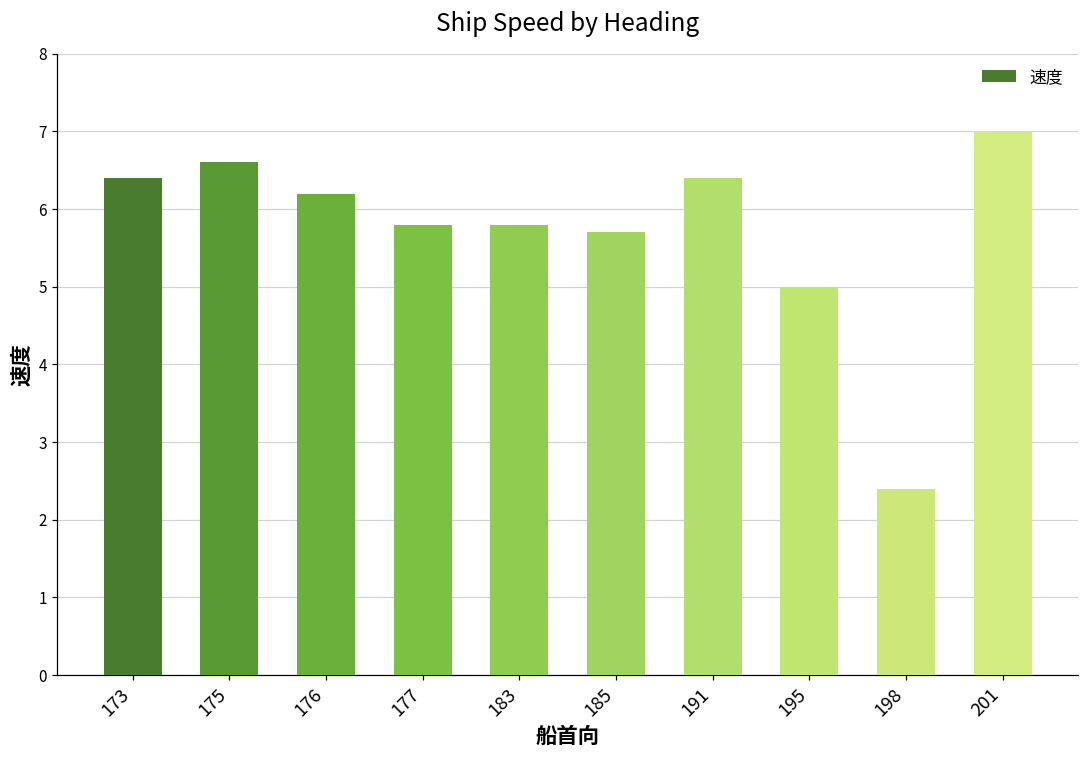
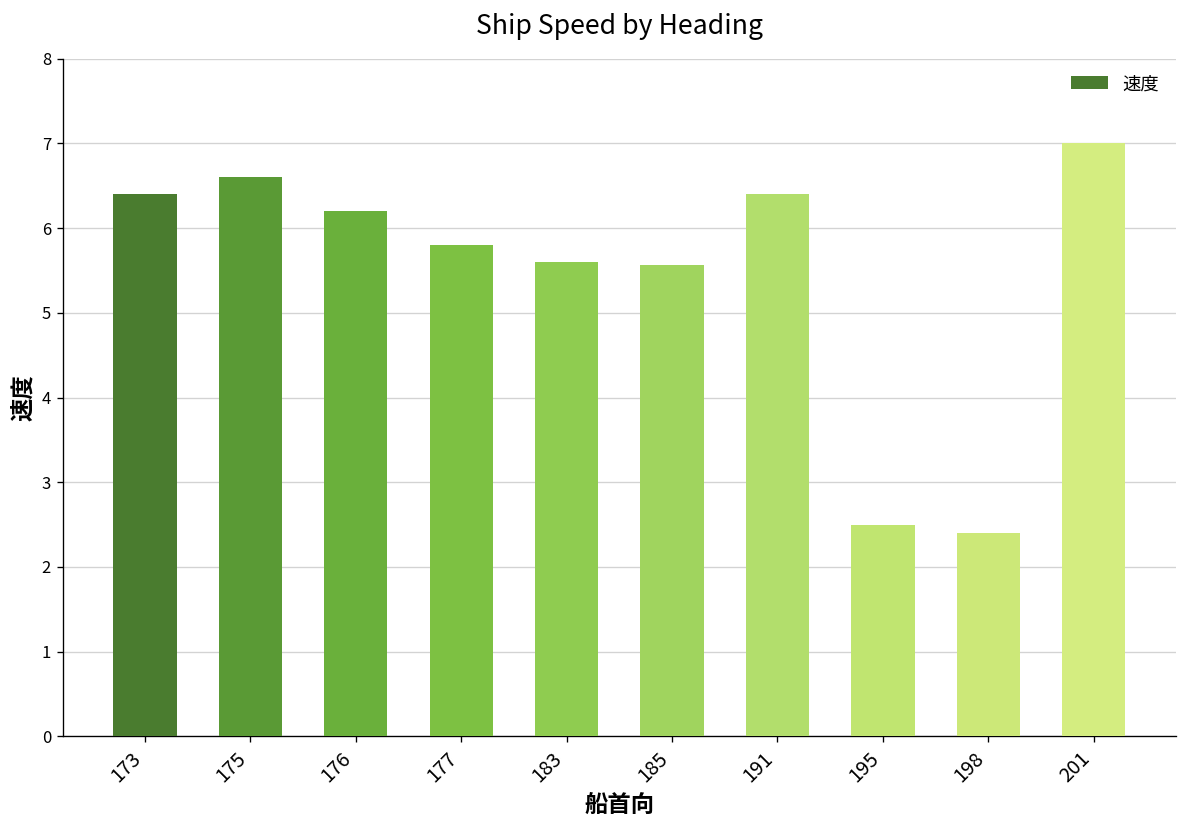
  {
    "173": 6.4,
    "175": 6.6,
    "176": 6.2,
    "177": 5.8,
-   "183": 5.8,
-   "185": 5.7,
+   "183": 5.6,
+   "185": 5.6,
    "191": 6.4,
-   "195": 5.0,
+   "195": 2.5,
    "198": 2.4,
    "201": 7.0
  }
